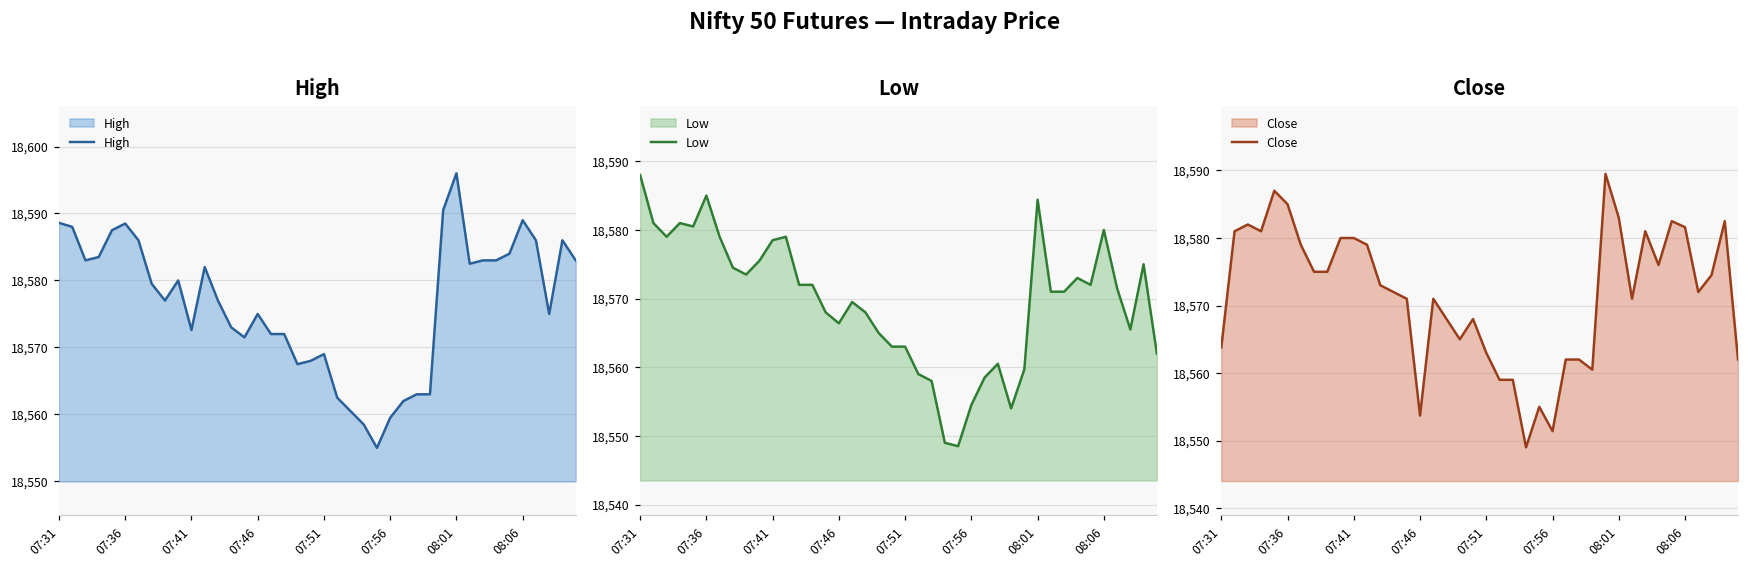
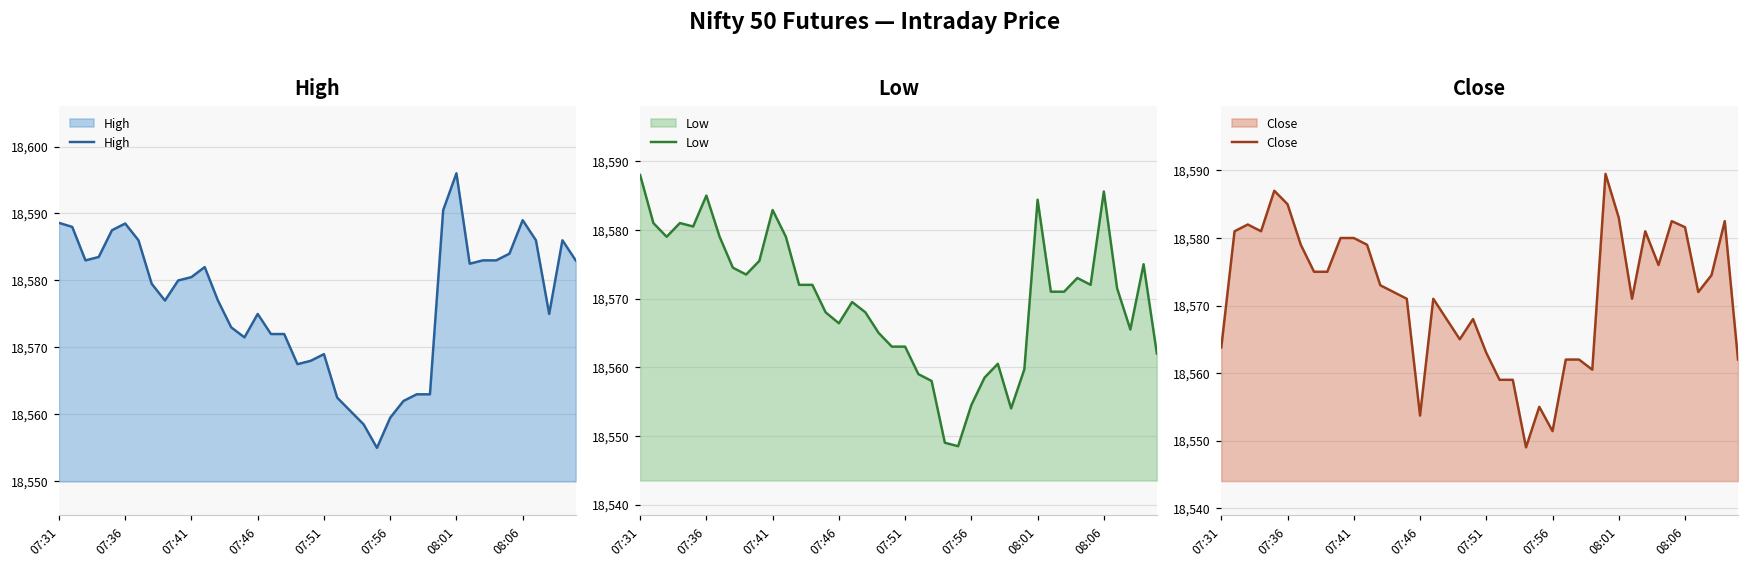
  {
    "High": {
      "07:31": "18,589",
      "07:36": "18,589",
-     "07:41": "18,573",
+     "07:41": "18,581",
      "07:46": "18,575",
      "07:51": "18,569",
      "07:56": "18,560",
      "08:01": "18,596",
      "08:06": "18,589"
    },
    "Low": {
      "07:31": "18,588",
      "07:36": "18,585",
-     "07:41": "18,579",
+     "07:41": "18,583",
      "07:46": "18,566",
      "07:51": "18,563",
      "07:56": "18,555",
      "08:01": "18,584",
-     "08:06": "18,580"
+     "08:06": "18,586"
    },
    "Close": {
      "07:31": "18,564",
      "07:36": "18,585",
      "07:41": "18,580",
      "07:46": "18,554",
      "07:51": "18,563",
      "07:56": "18,551",
      "08:01": "18,583",
      "08:06": "18,582"
    }
  }
